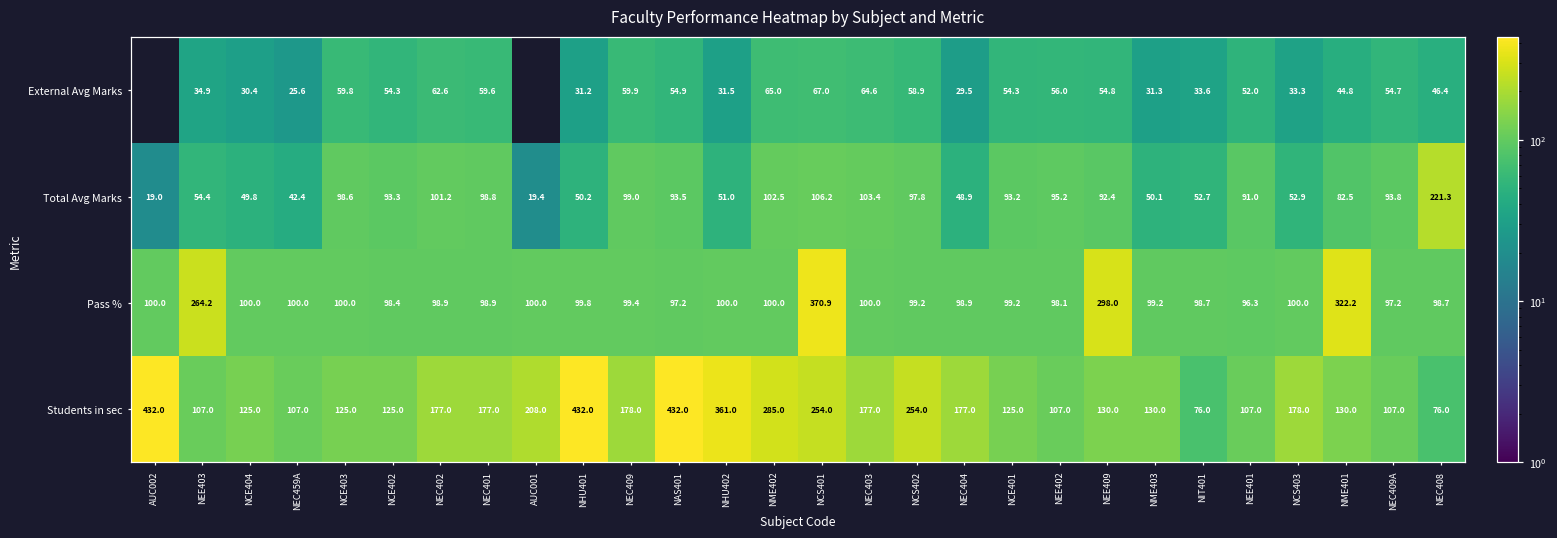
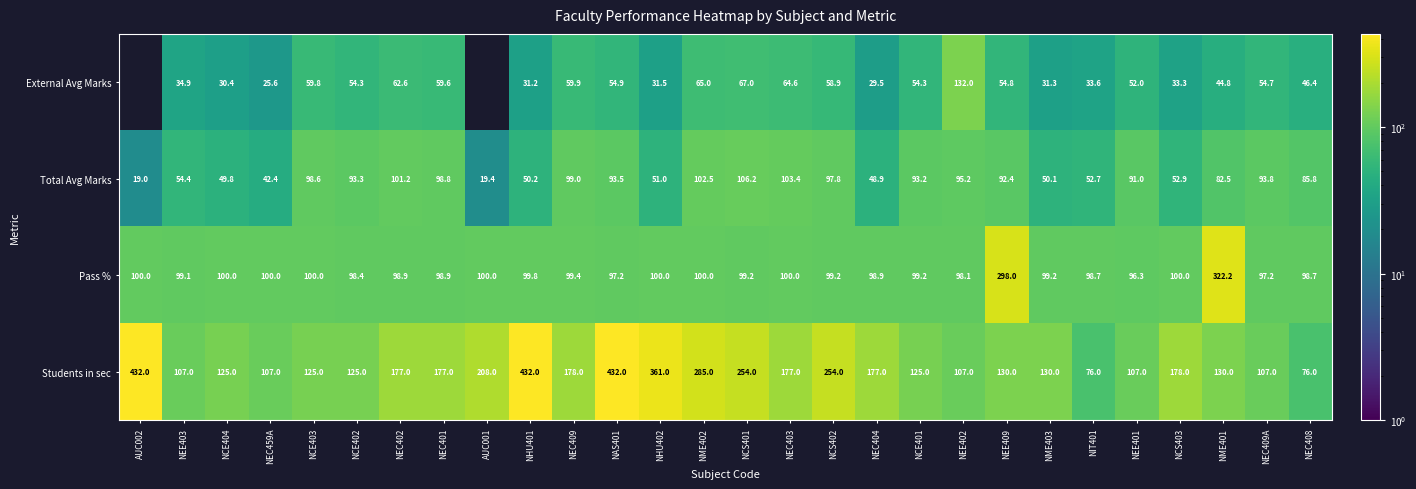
  {
    "External Avg Marks": {
      "NEE403": 34.9,
      "NCE404": 30.4,
      "NEC459A": 25.6,
      "NCE403": 59.8,
      "NCE402": 54.3,
      "NEC402": 62.6,
      "NEC401": 59.6,
      "NHU401": 31.2,
      "NEC409": 59.9,
      "NAS401": 54.9,
      "NHU402": 31.5,
      "NME402": 65.0,
      "NCS401": 67.0,
      "NEC403": 64.6,
      "NCS402": 58.9,
      "NEC404": 29.5,
      "NCE401": 54.3,
-     "NEE402": 56.0,
+     "NEE402": 132.0,
      "NEE409": 54.8,
      "NME403": 31.3,
      "NIT401": 33.6,
      "NEE401": 52.0,
      "NCS403": 33.3,
      "NME401": 44.8,
      "NEC409A": 54.7,
      "NEC408": 46.4
    },
    "Total Avg Marks": {
      "AUC002": 19.0,
      "NEE403": 54.4,
      "NCE404": 49.8,
      "NEC459A": 42.4,
      "NCE403": 98.6,
      "NCE402": 93.3,
      "NEC402": 101.2,
      "NEC401": 98.8,
      "AUC001": 19.4,
      "NHU401": 50.2,
      "NEC409": 99.0,
      "NAS401": 93.5,
      "NHU402": 51.0,
      "NME402": 102.5,
      "NCS401": 106.2,
      "NEC403": 103.4,
      "NCS402": 97.8,
      "NEC404": 48.9,
      "NCE401": 93.2,
      "NEE402": 95.2,
      "NEE409": 92.4,
      "NME403": 50.1,
      "NIT401": 52.7,
      "NEE401": 91.0,
      "NCS403": 52.9,
      "NME401": 82.5,
      "NEC409A": 93.8,
-     "NEC408": 221.3
+     "NEC408": 85.8
    },
    "Pass %": {
      "AUC002": 100.0,
-     "NEE403": 264.2,
+     "NEE403": 99.1,
      "NCE404": 100.0,
      "NEC459A": 100.0,
      "NCE403": 100.0,
      "NCE402": 98.4,
      "NEC402": 98.9,
      "NEC401": 98.9,
      "AUC001": 100.0,
      "NHU401": 99.8,
      "NEC409": 99.4,
      "NAS401": 97.2,
      "NHU402": 100.0,
      "NME402": 100.0,
-     "NCS401": 370.9,
+     "NCS401": 99.2,
      "NEC403": 100.0,
      "NCS402": 99.2,
      "NEC404": 98.9,
      "NCE401": 99.2,
      "NEE402": 98.1,
      "NEE409": 298.0,
      "NME403": 99.2,
      "NIT401": 98.7,
      "NEE401": 96.3,
      "NCS403": 100.0,
      "NME401": 322.2,
      "NEC409A": 97.2,
      "NEC408": 98.7
    },
    "Students in sec": {
      "AUC002": 432.0,
      "NEE403": 107.0,
      "NCE404": 125.0,
      "NEC459A": 107.0,
      "NCE403": 125.0,
      "NCE402": 125.0,
      "NEC402": 177.0,
      "NEC401": 177.0,
      "AUC001": 208.0,
      "NHU401": 432.0,
      "NEC409": 178.0,
      "NAS401": 432.0,
      "NHU402": 361.0,
      "NME402": 285.0,
      "NCS401": 254.0,
      "NEC403": 177.0,
      "NCS402": 254.0,
      "NEC404": 177.0,
      "NCE401": 125.0,
      "NEE402": 107.0,
      "NEE409": 130.0,
      "NME403": 130.0,
      "NIT401": 76.0,
      "NEE401": 107.0,
      "NCS403": 178.0,
      "NME401": 130.0,
      "NEC409A": 107.0,
      "NEC408": 76.0
    }
  }
